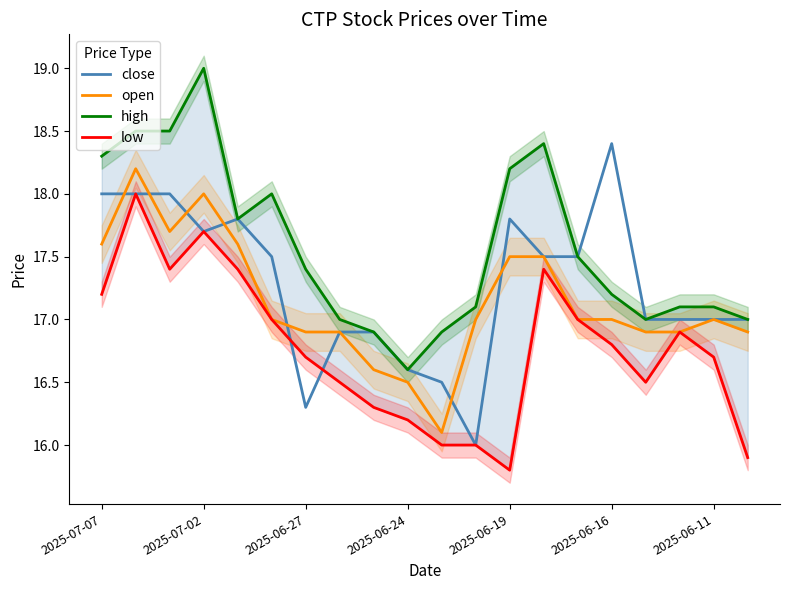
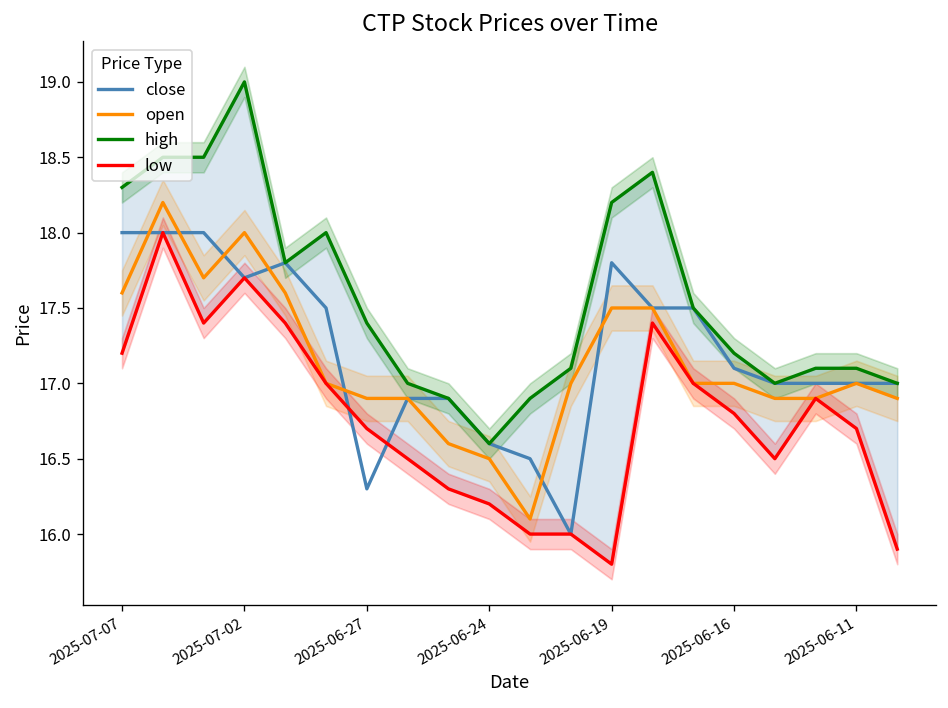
  {
    "close": {
      "2025-07-07": 18.0,
      "2025-06-27": 16.3,
      "2025-06-19": 17.8,
-     "2025-06-16": 18.4
+     "2025-06-16": 17.1
    }
  }
